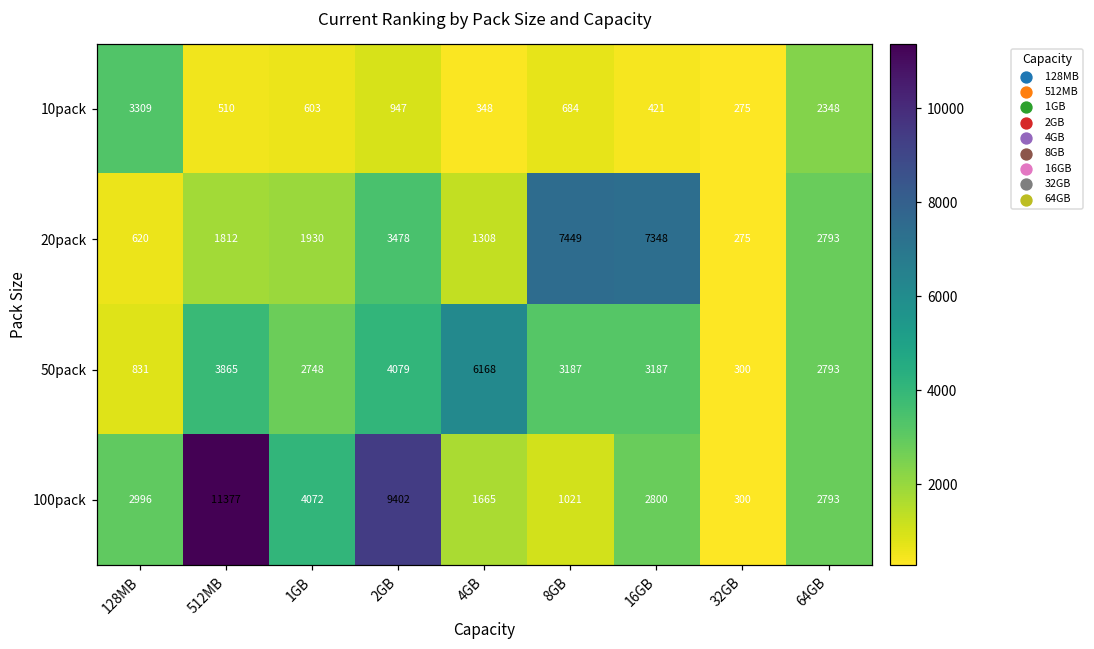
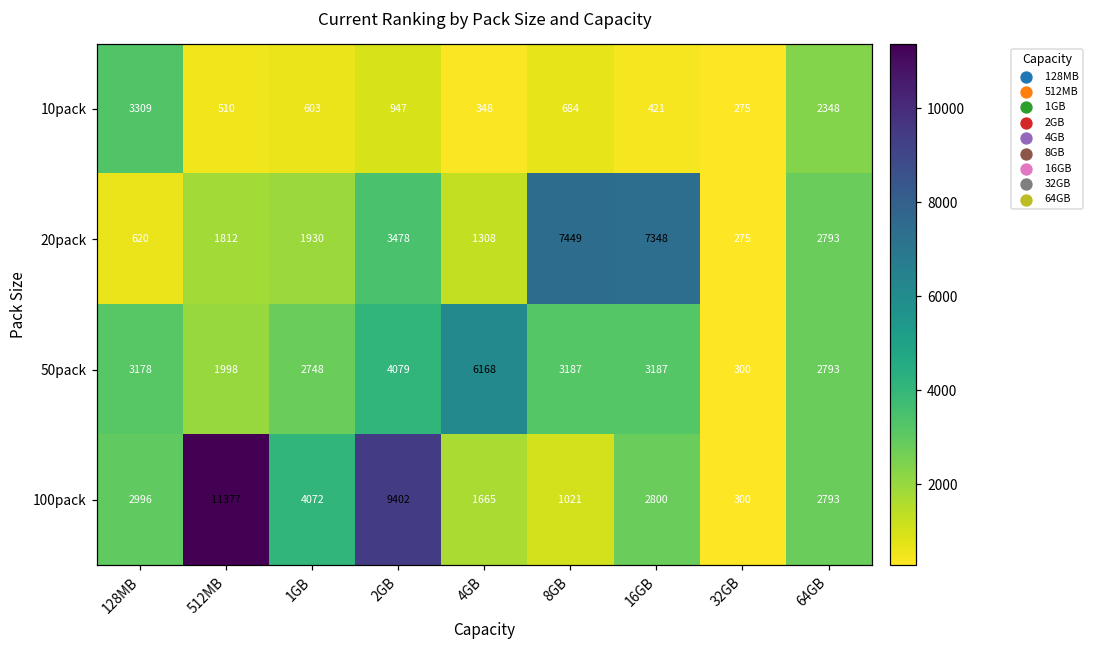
  {
    "10pack": {
      "128MB": 3309,
      "512MB": 510,
      "1GB": 603,
      "2GB": 947,
      "4GB": 348,
      "8GB": 684,
      "16GB": 421,
      "32GB": 275,
      "64GB": 2348
    },
    "20pack": {
      "128MB": 620,
      "512MB": 1812,
      "1GB": 1930,
      "2GB": 3478,
      "4GB": 1308,
      "8GB": 7449,
      "16GB": 7348,
      "32GB": 275,
      "64GB": 2793
    },
    "50pack": {
-     "128MB": 831,
-     "512MB": 3865,
+     "128MB": 3178,
+     "512MB": 1998,
      "1GB": 2748,
      "2GB": 4079,
      "4GB": 6168,
      "8GB": 3187,
      "16GB": 3187,
      "32GB": 300,
      "64GB": 2793
    },
    "100pack": {
      "128MB": 2996,
      "512MB": 11377,
      "1GB": 4072,
      "2GB": 9402,
      "4GB": 1665,
      "8GB": 1021,
      "16GB": 2800,
      "32GB": 300,
      "64GB": 2793
    }
  }
